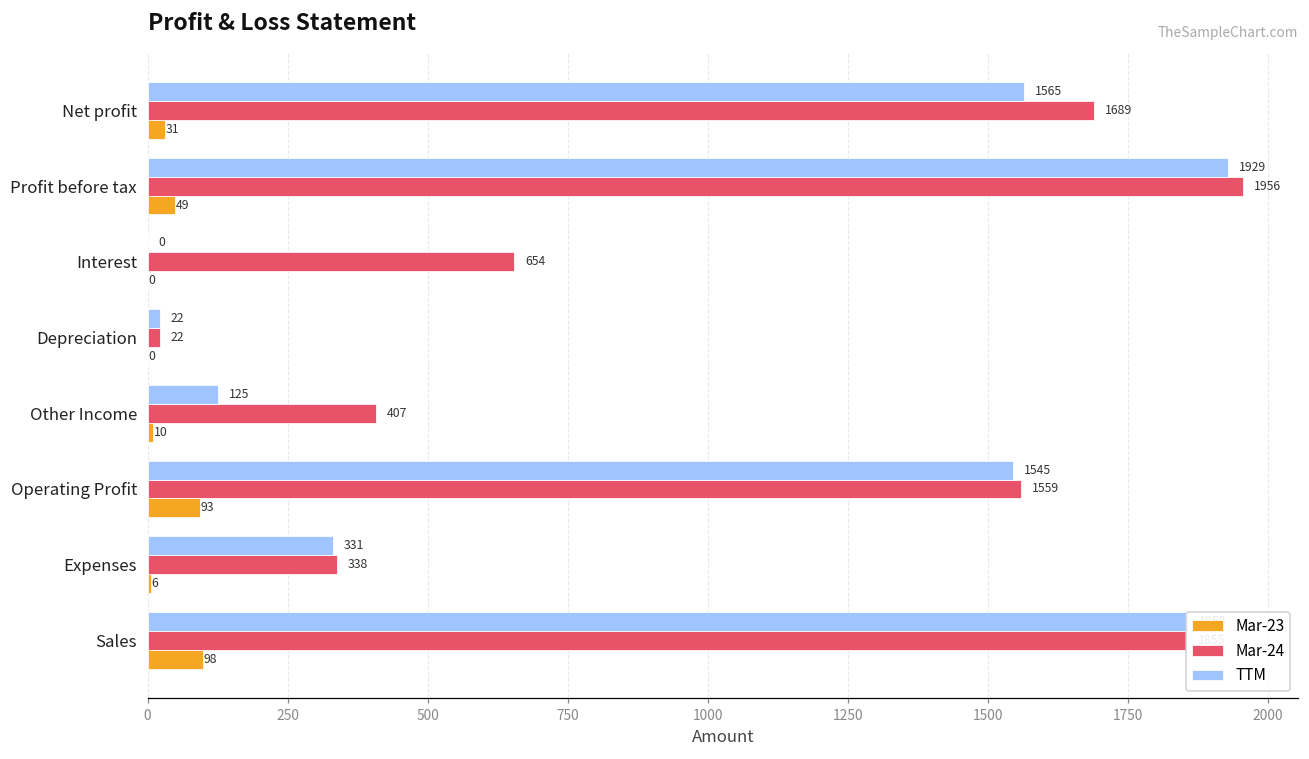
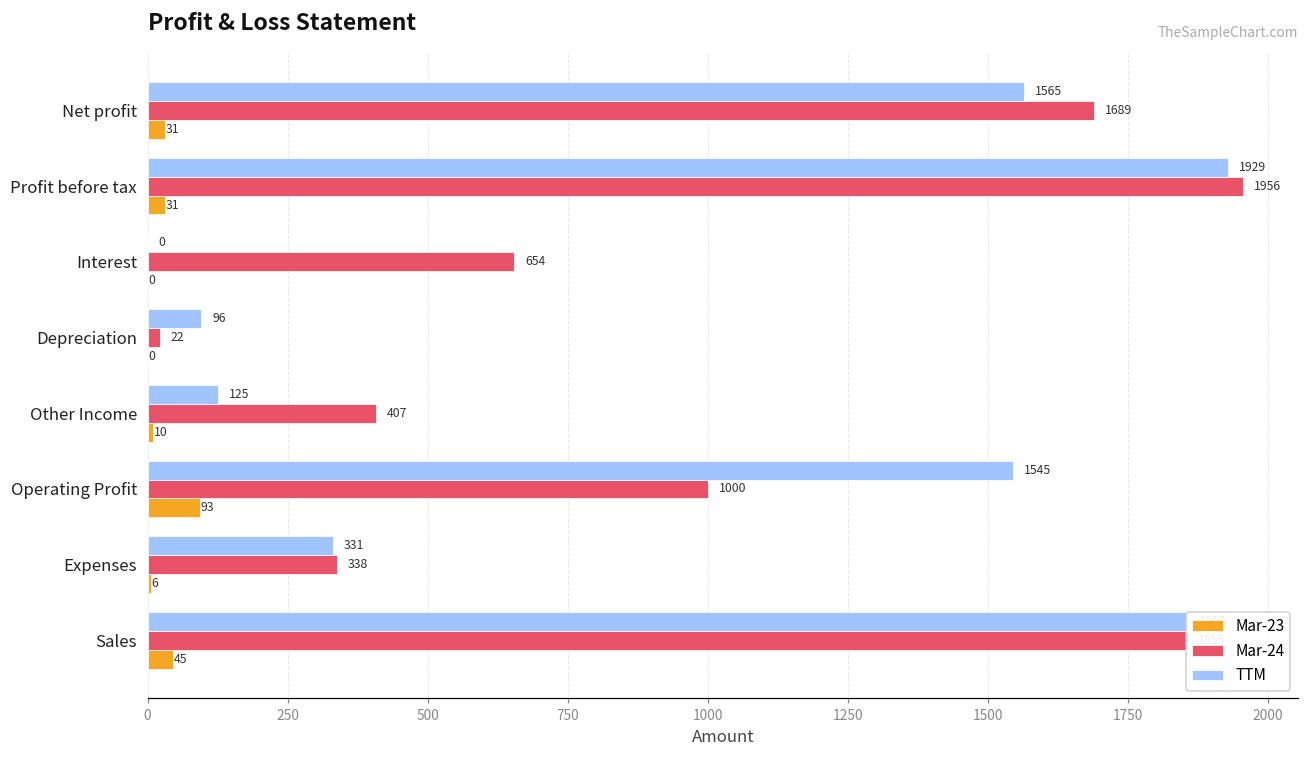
  {
    "Mar-23": {
      "Net profit": 31,
-     "Profit before tax": 49,
+     "Profit before tax": 31,
      "Interest": 0,
      "Depreciation": 0,
      "Other Income": 10,
      "Operating Profit": 93,
      "Expenses": 6,
-     "Sales": 98
+     "Sales": 45
    },
    "Mar-24": {
      "Net profit": 1689,
      "Profit before tax": 1956,
      "Interest": 654,
      "Depreciation": 22,
      "Other Income": 407,
-     "Operating Profit": 1559,
+     "Operating Profit": 1000,
      "Expenses": 338
    },
    "TTM": {
      "Net profit": 1565,
      "Profit before tax": 1929,
      "Interest": 0,
-     "Depreciation": 22,
+     "Depreciation": 96,
      "Other Income": 125,
      "Operating Profit": 1545,
      "Expenses": 331
    }
  }
